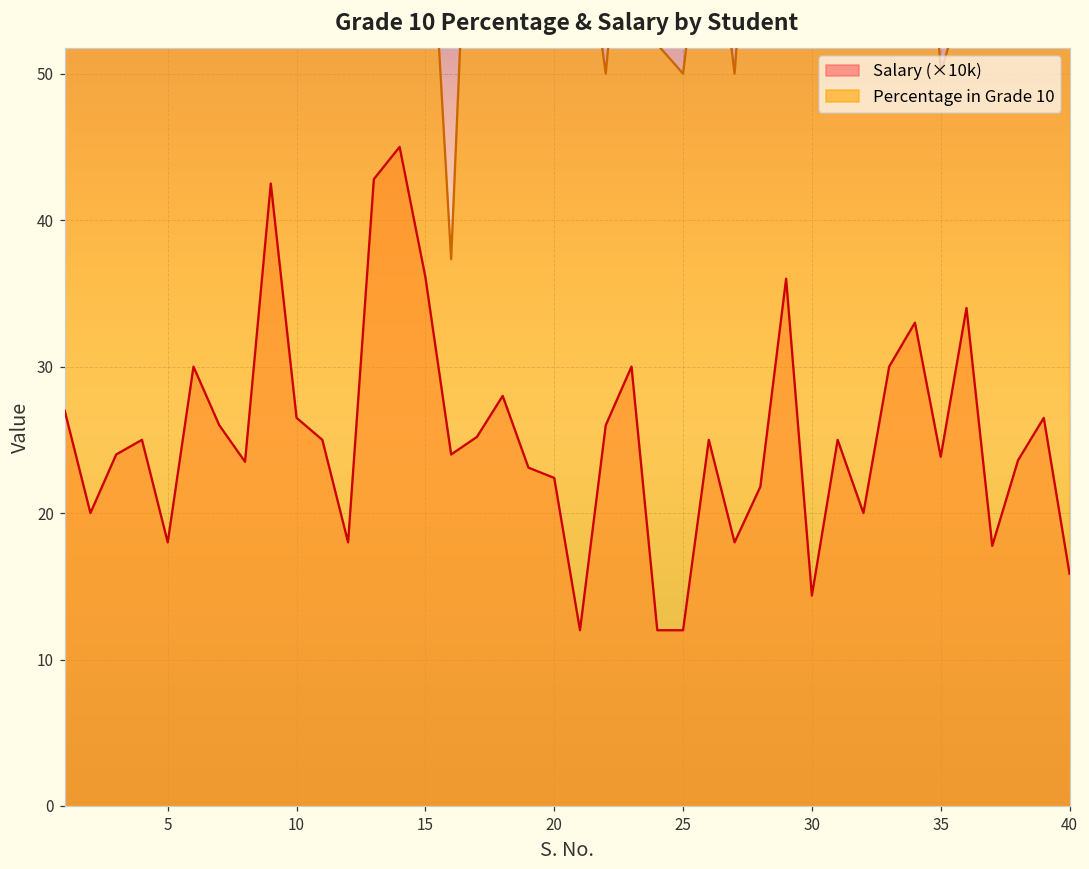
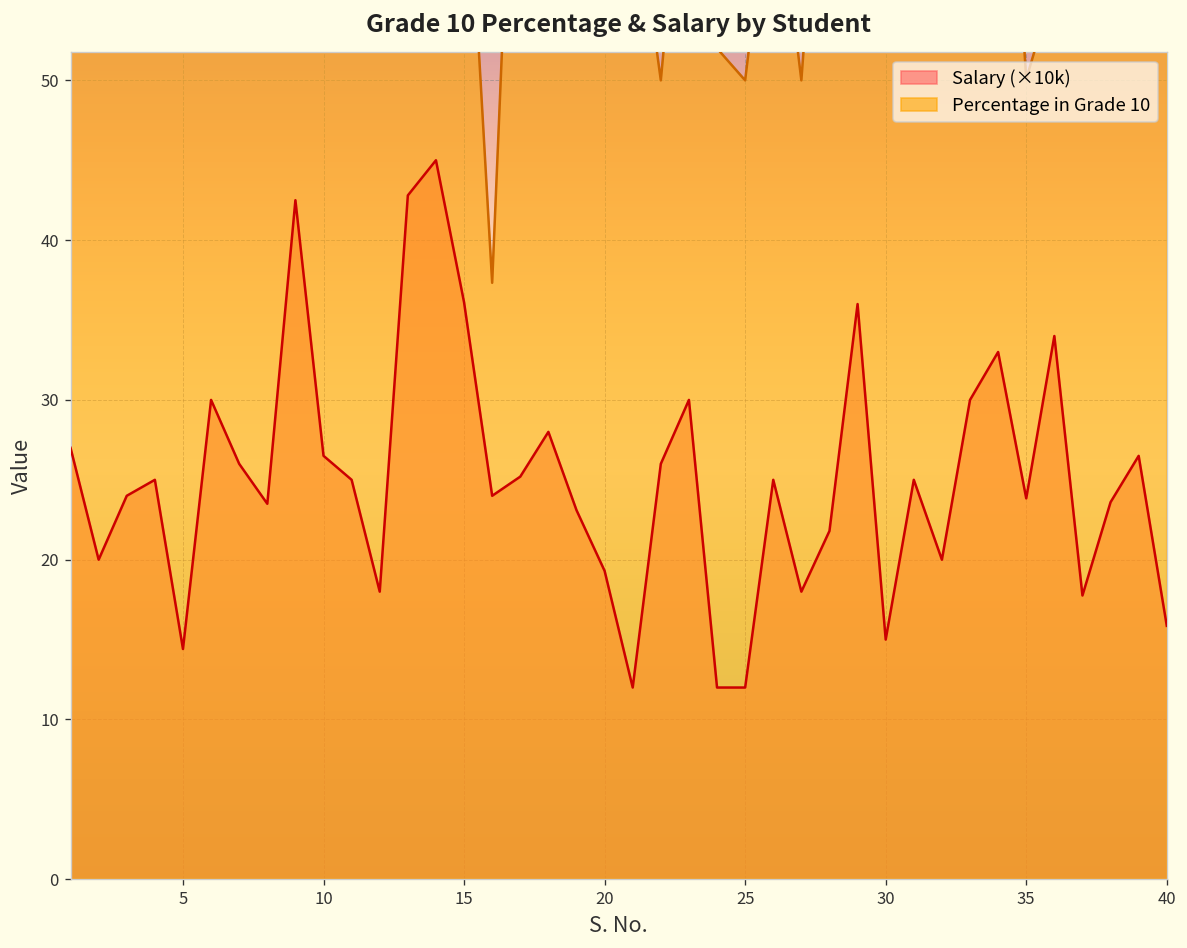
  {
    "Salary (×10k)": {
-     "5": 18.0,
+     "5": 14.4,
      "10": 26.5,
      "15": 36.1,
-     "20": 22.4,
+     "20": 19.3,
      "25": 12.0,
-     "30": 14.4,
+     "30": 15.0,
      "35": 23.8,
      "40": 15.9
    },
    "Percentage in Grade 10": {
      "25": 50.0
    }
  }
